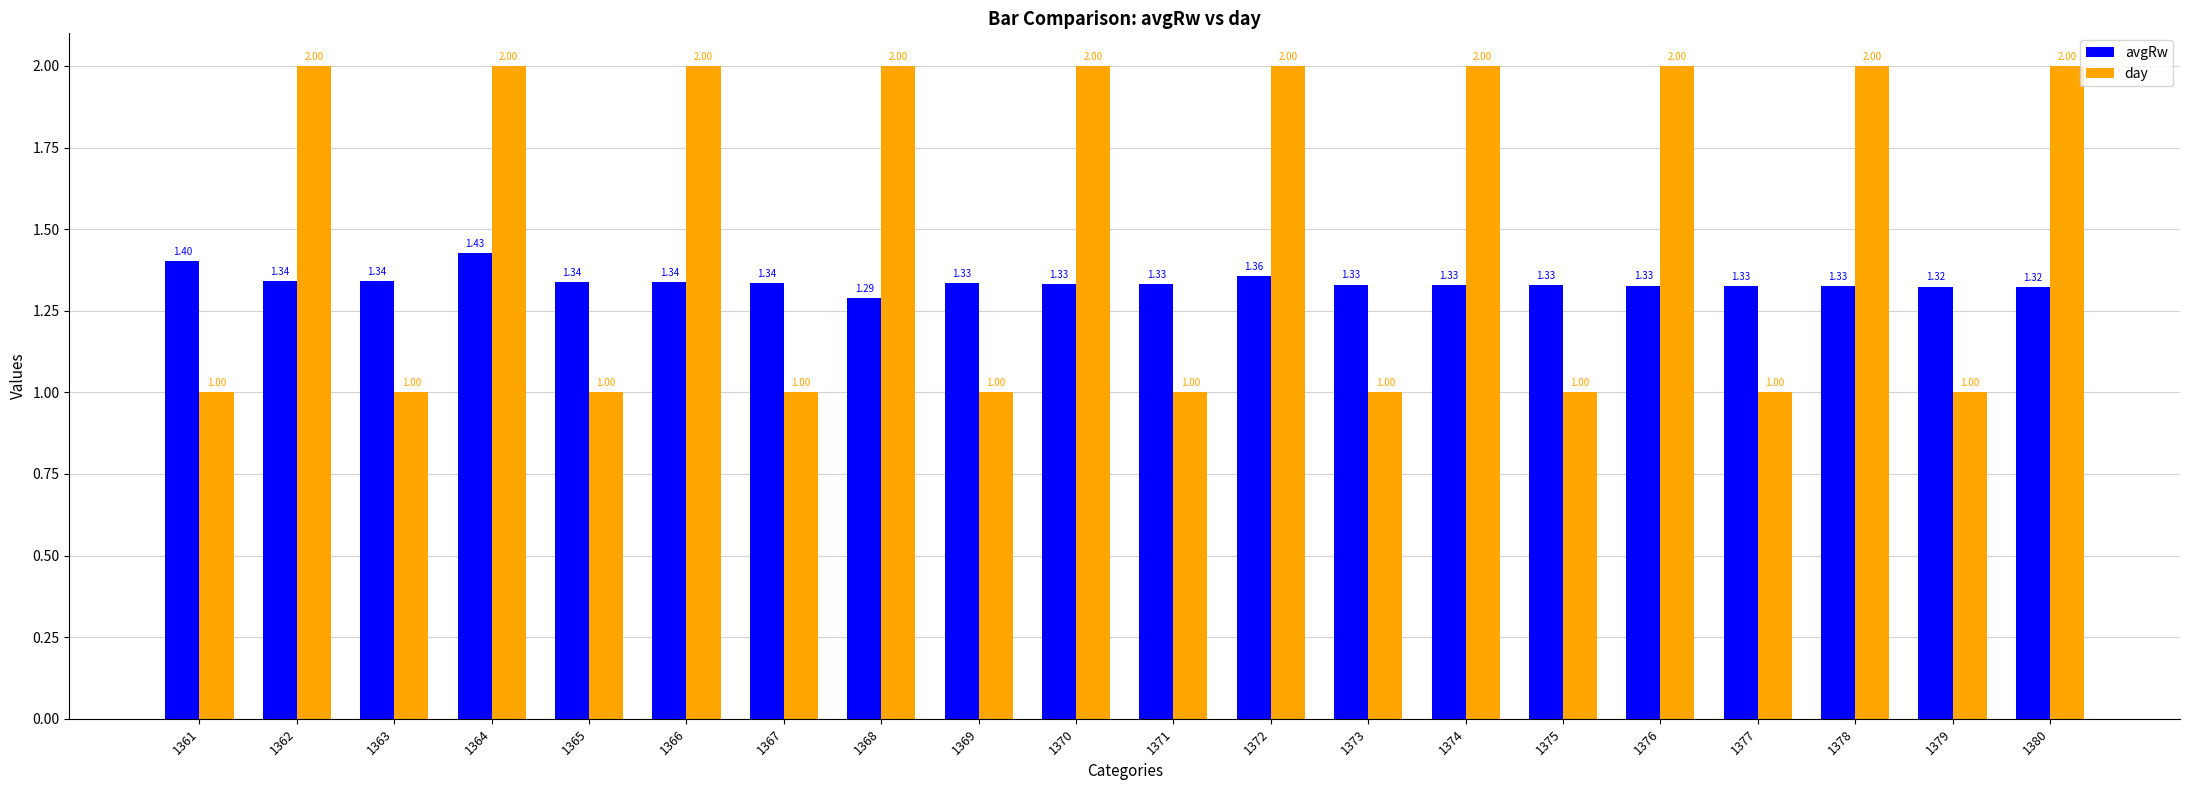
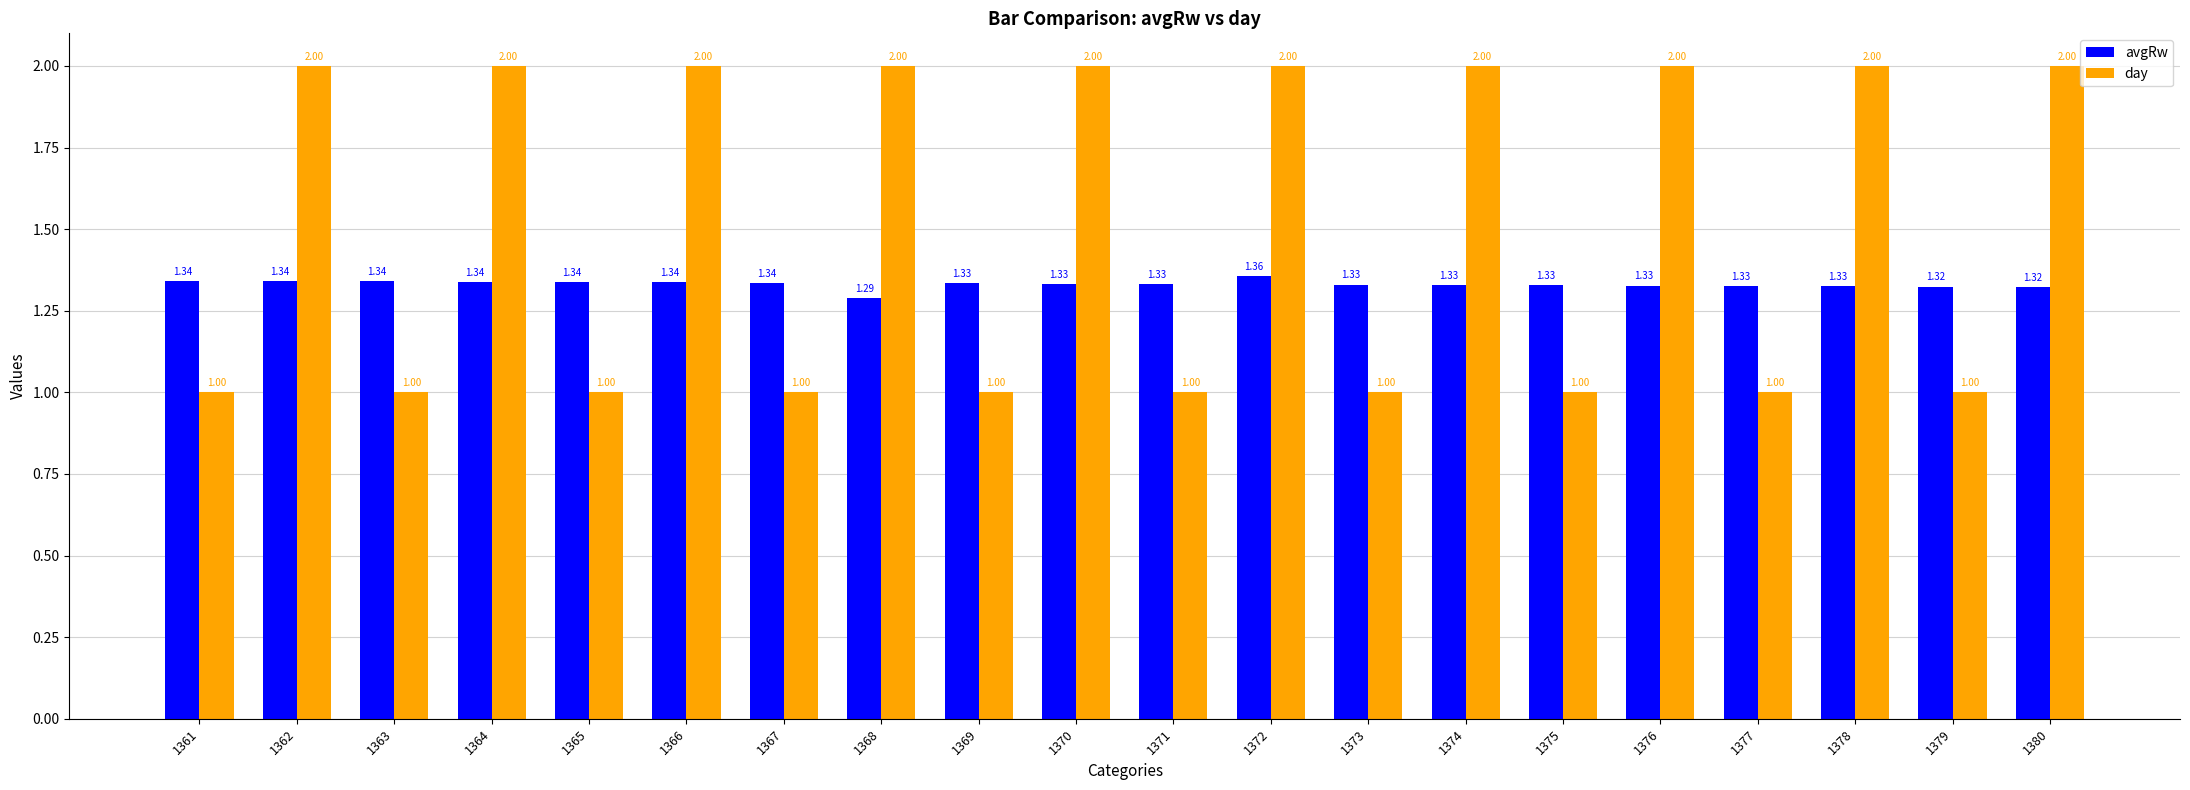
  {
    "avgRw": {
-     "1361": 1.40,
+     "1361": 1.34,
      "1362": 1.34,
      "1363": 1.34,
-     "1364": 1.43,
+     "1364": 1.34,
      "1365": 1.34,
      "1366": 1.34,
      "1367": 1.34,
      "1368": 1.29,
      "1369": 1.33,
      "1370": 1.33,
      "1371": 1.33,
      "1372": 1.36,
      "1373": 1.33,
      "1374": 1.33,
      "1375": 1.33,
      "1376": 1.33,
      "1377": 1.33,
      "1378": 1.33,
      "1379": 1.32,
      "1380": 1.32
    },
    "day": {
      "1361": 1.00,
      "1362": 2.00,
      "1363": 1.00,
      "1364": 2.00,
      "1365": 1.00,
      "1366": 2.00,
      "1367": 1.00,
      "1368": 2.00,
      "1369": 1.00,
      "1370": 2.00,
      "1371": 1.00,
      "1372": 2.00,
      "1373": 1.00,
      "1374": 2.00,
      "1375": 1.00,
      "1376": 2.00,
      "1377": 1.00,
      "1378": 2.00,
      "1379": 1.00,
      "1380": 2.00
    }
  }
